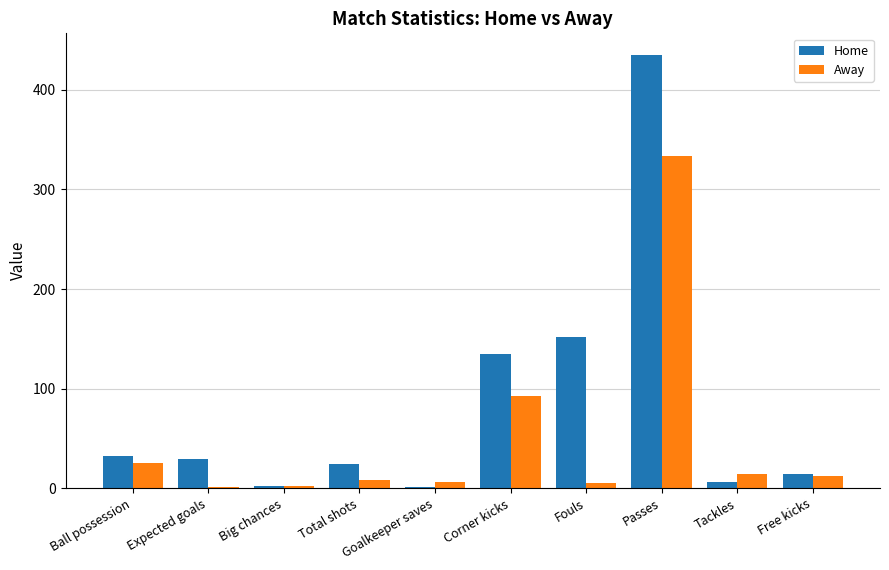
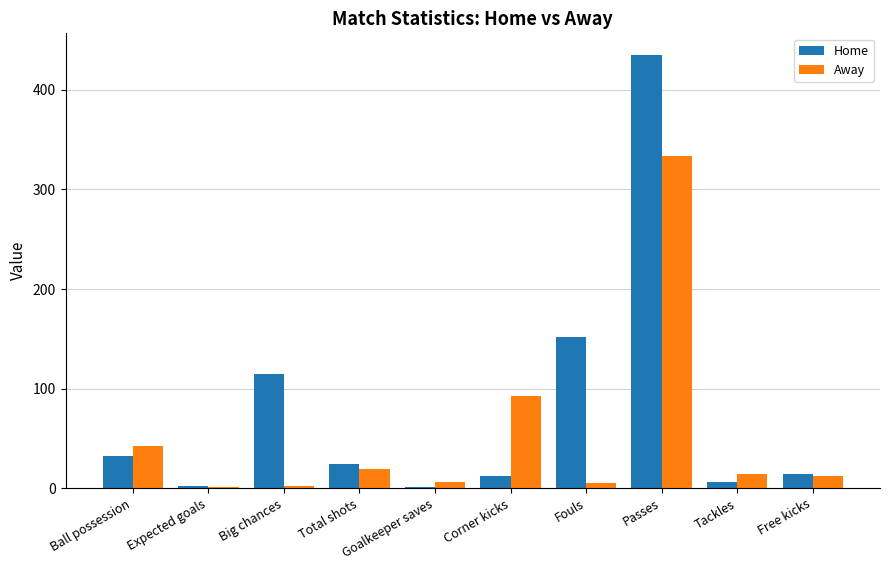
  {
    "Home": {
      "Ball possession": 30,
-     "Expected goals": 30,
-     "Big chances": 0,
+     "Expected goals": 0,
+     "Big chances": 120,
      "Total shots": 20,
-     "Corner kicks": 140,
+     "Corner kicks": 10,
      "Fouls": 150,
      "Passes": 440,
      "Tackles": 10,
      "Free kicks": 10
    },
    "Away": {
-     "Ball possession": 30,
-     "Total shots": 10,
+     "Ball possession": 40,
+     "Total shots": 20,
      "Goalkeeper saves": 10,
      "Corner kicks": 90,
      "Fouls": 10,
      "Passes": 330,
      "Tackles": 10,
      "Free kicks": 10
    }
  }
